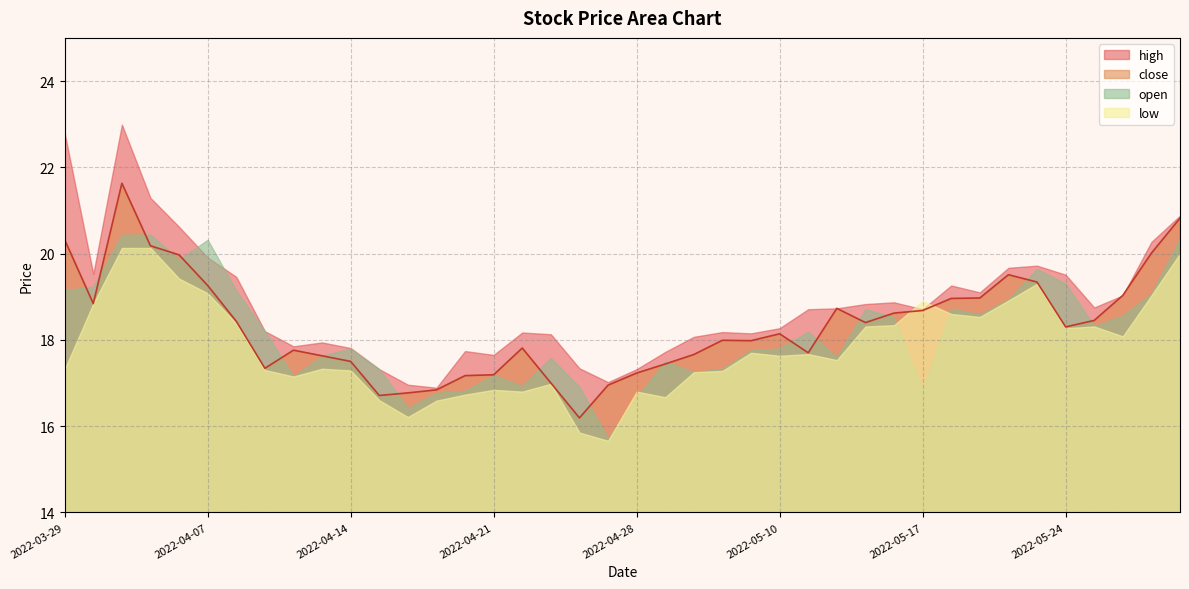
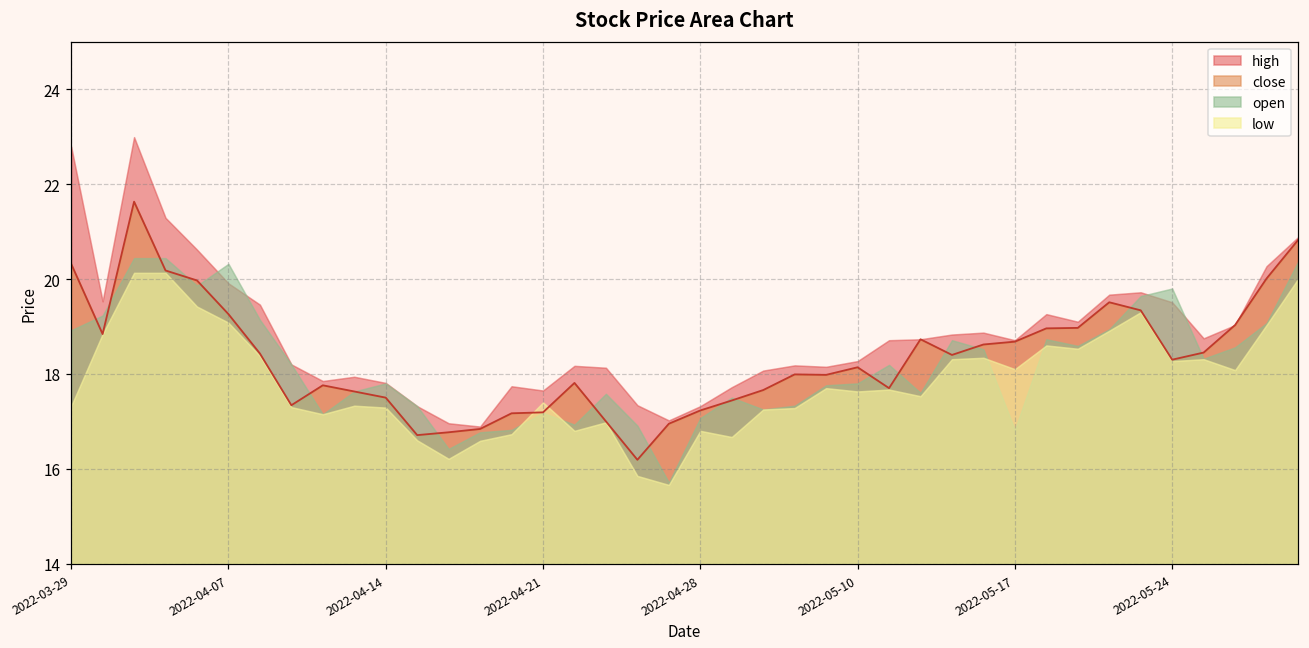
  {
    "open": {
-     "2022-03-29": 19.2,
+     "2022-03-29": 18.9,
      "2022-04-07": 20.3,
-     "2022-04-28": 16.7,
+     "2022-04-28": 17.1,
      "2022-05-10": 17.8,
      "2022-05-17": 16.8,
-     "2022-05-24": 19.3
+     "2022-05-24": 19.8
    },
    "low": {
      "2022-03-29": 17.3,
      "2022-04-07": 19.1,
      "2022-04-14": 17.3,
-     "2022-04-21": 16.8,
+     "2022-04-21": 17.4,
      "2022-04-28": 16.8,
      "2022-05-10": 17.6,
-     "2022-05-17": 18.9
+     "2022-05-17": 18.1
    }
  }
